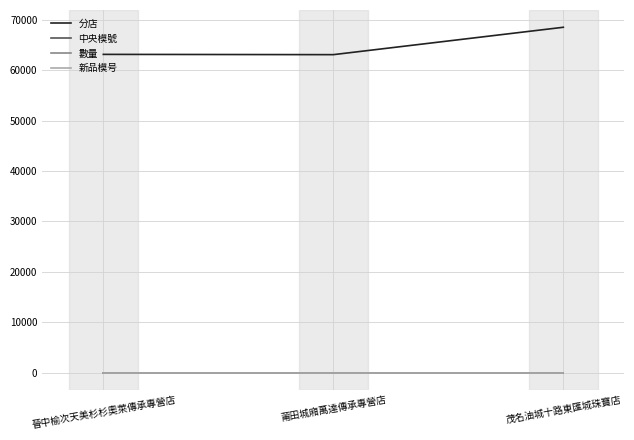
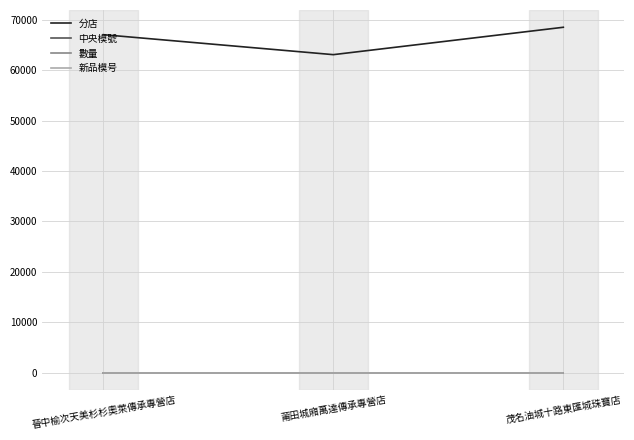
  {
    "分店": {
-     "晉中榆次天美杉杉奧萊傳承專營店": 63000,
+     "晉中榆次天美杉杉奧萊傳承專營店": 67000,
      "莆田城廂萬達傳承專營店": 63000,
      "茂名油城十路東匯城珠寶店": 69000
    },
    "新品模号": {
      "晉中榆次天美杉杉奧萊傳承專營店": 0,
      "莆田城廂萬達傳承專營店": 0,
      "茂名油城十路東匯城珠寶店": 0
    }
  }
